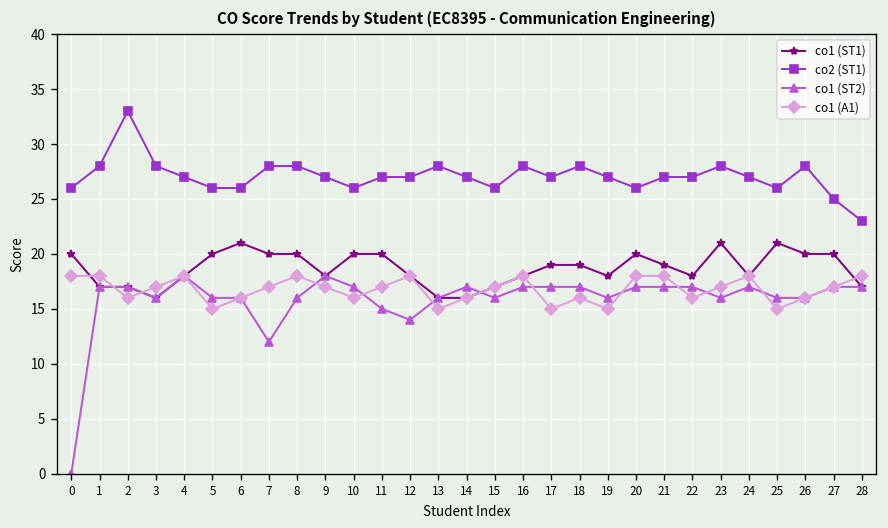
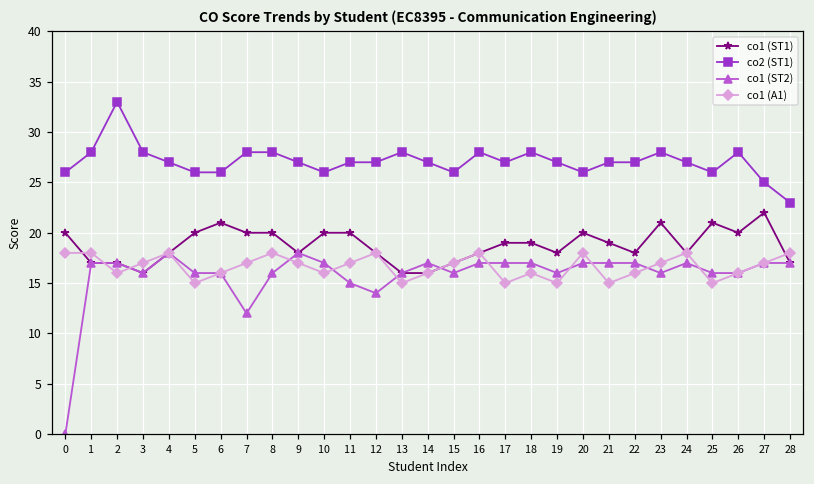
  {
    "co1 (ST1)": {
      "0": 20,
      "5": 20,
      "6": 21,
      "7": 20,
      "8": 20,
      "10": 20,
      "11": 20,
      "17": 19,
      "18": 19,
      "19": 18,
      "20": 20,
      "21": 19,
      "22": 18,
      "23": 21,
      "25": 21,
      "26": 20,
-     "27": 20
+     "27": 22
    },
    "co1 (A1)": {
      "0": 18,
      "1": 18,
      "2": 16,
      "3": 17,
      "5": 15,
      "7": 17,
      "8": 18,
      "9": 17,
      "10": 16,
      "11": 17,
      "13": 15,
      "17": 15,
      "18": 16,
      "19": 15,
      "20": 18,
-     "21": 18,
+     "21": 15,
      "22": 16,
      "23": 17,
      "25": 15,
      "28": 18
    }
  }
